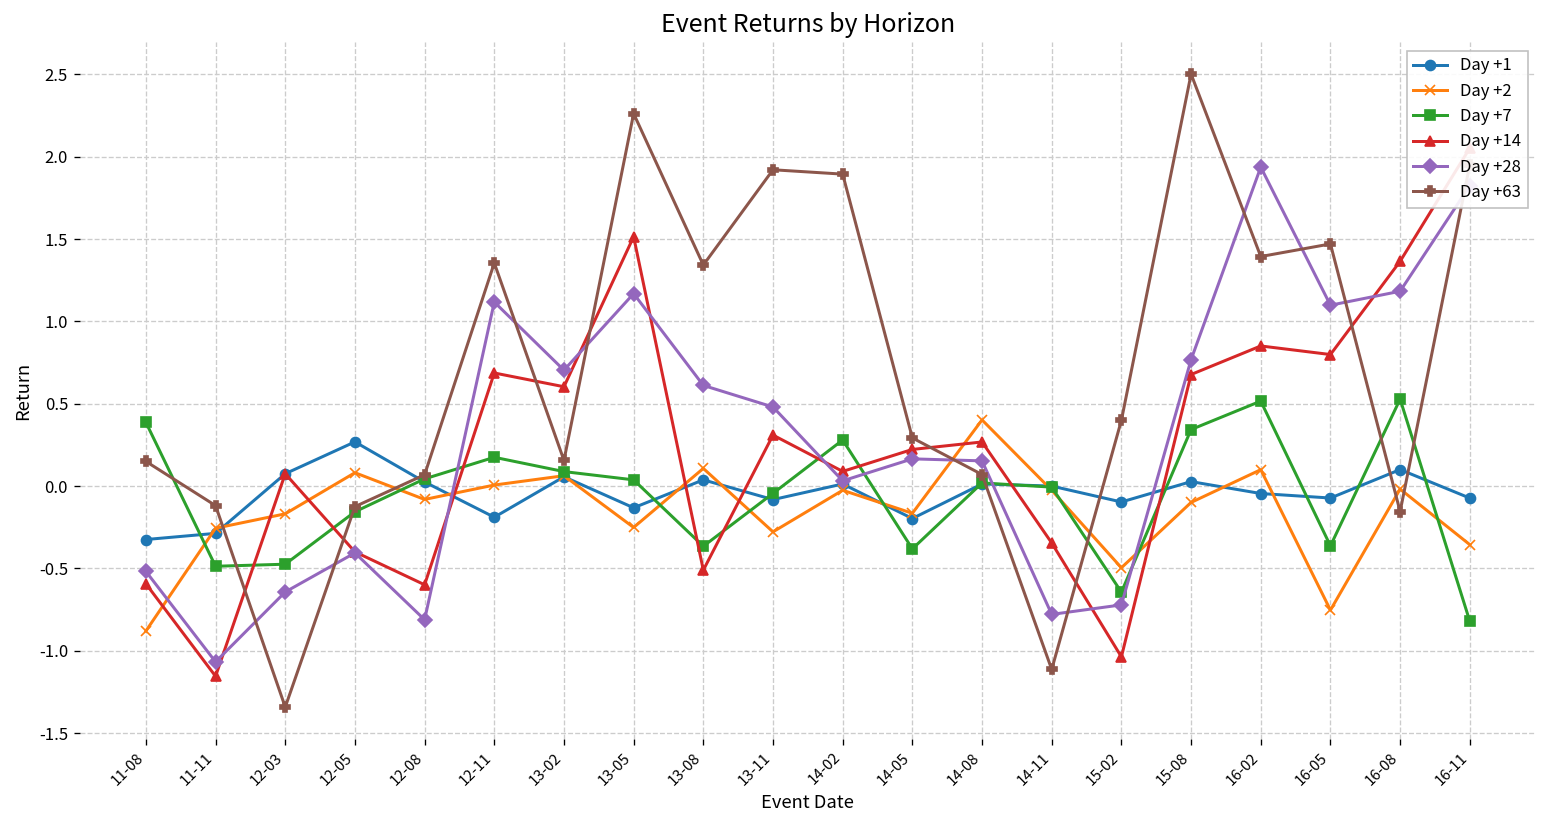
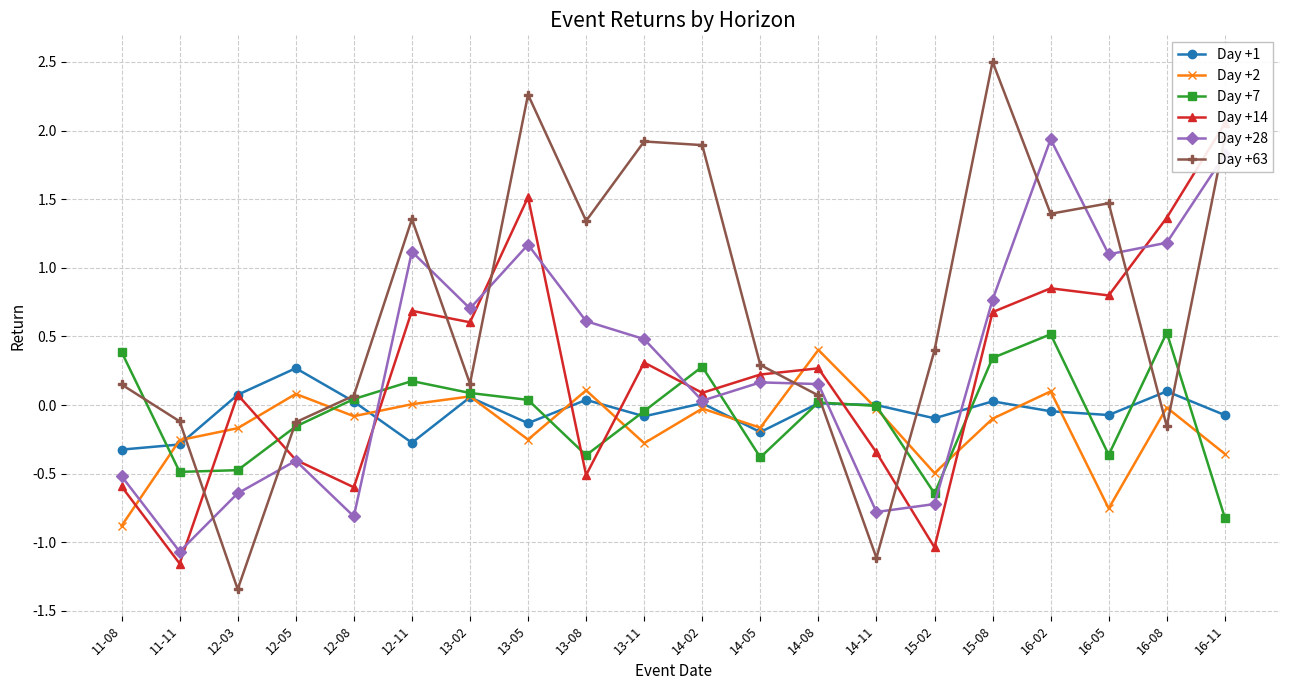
  {
    "Day +1": {
      "11-08": -0.32,
      "11-11": -0.29,
      "12-05": 0.27,
-     "12-11": -0.19,
+     "12-11": -0.27,
      "13-05": -0.13,
      "13-08": 0.04,
      "13-11": -0.08,
      "14-02": 0.01,
      "14-05": -0.20,
      "15-02": -0.10,
      "15-08": 0.03,
      "16-02": -0.05,
      "16-05": -0.07,
      "16-08": 0.10,
      "16-11": -0.07
    },
    "Day +2": {
      "11-08": -0.88,
      "11-11": -0.26,
      "12-03": -0.17,
      "12-05": 0.08,
      "12-08": -0.08,
      "12-11": 0.01,
      "13-05": -0.25,
      "13-08": 0.11,
      "13-11": -0.28,
      "14-02": -0.03,
      "14-05": -0.17,
      "14-08": 0.40,
      "14-11": -0.03,
      "15-02": -0.50,
      "15-08": -0.10,
      "16-02": 0.10,
      "16-05": -0.75,
      "16-08": -0.02,
      "16-11": -0.36
    },
    "Day +7": {
      "11-08": 0.39,
      "11-11": -0.49,
      "12-03": -0.47,
      "12-05": -0.16,
      "12-11": 0.17,
      "13-02": 0.09,
      "13-05": 0.04,
      "13-08": -0.37,
      "13-11": -0.04,
      "14-02": 0.28,
      "14-05": -0.38,
      "15-02": -0.64,
      "15-08": 0.34,
      "16-02": 0.52,
      "16-05": -0.36,
      "16-08": 0.53,
      "16-11": -0.82
    },
    "Day +14": {
      "11-08": -0.59,
      "11-11": -1.15,
      "12-08": -0.60,
      "12-11": 0.69,
      "13-02": 0.60,
      "13-05": 1.51,
      "13-08": -0.51,
      "13-11": 0.31,
      "14-02": 0.09,
      "14-05": 0.22,
      "14-08": 0.27,
      "14-11": -0.35,
      "15-02": -1.04,
      "15-08": 0.68,
      "16-02": 0.85,
      "16-05": 0.80,
      "16-08": 1.36
    },
    "Day +28": {
      "11-08": -0.52,
      "11-11": -1.07,
      "12-03": -0.64,
      "12-08": -0.81,
      "12-11": 1.12,
      "13-02": 0.70,
      "13-05": 1.17,
      "13-08": 0.61,
      "13-11": 0.48,
      "14-02": 0.03,
      "14-05": 0.17,
      "14-08": 0.15,
      "14-11": -0.78,
      "15-02": -0.72,
      "15-08": 0.77,
      "16-02": 1.94,
      "16-05": 1.10,
      "16-08": 1.18
    },
    "Day +63": {
      "11-08": 0.15,
      "11-11": -0.12,
      "12-03": -1.34,
      "12-05": -0.12,
      "12-08": 0.07,
      "12-11": 1.35,
      "13-02": 0.16,
      "13-05": 2.26,
      "13-08": 1.34,
      "13-11": 1.92,
      "14-02": 1.89,
      "14-05": 0.29,
      "14-08": 0.07,
      "14-11": -1.11,
      "15-02": 0.40,
      "15-08": 2.50,
      "16-02": 1.39,
      "16-05": 1.47,
      "16-08": -0.15
    }
  }
